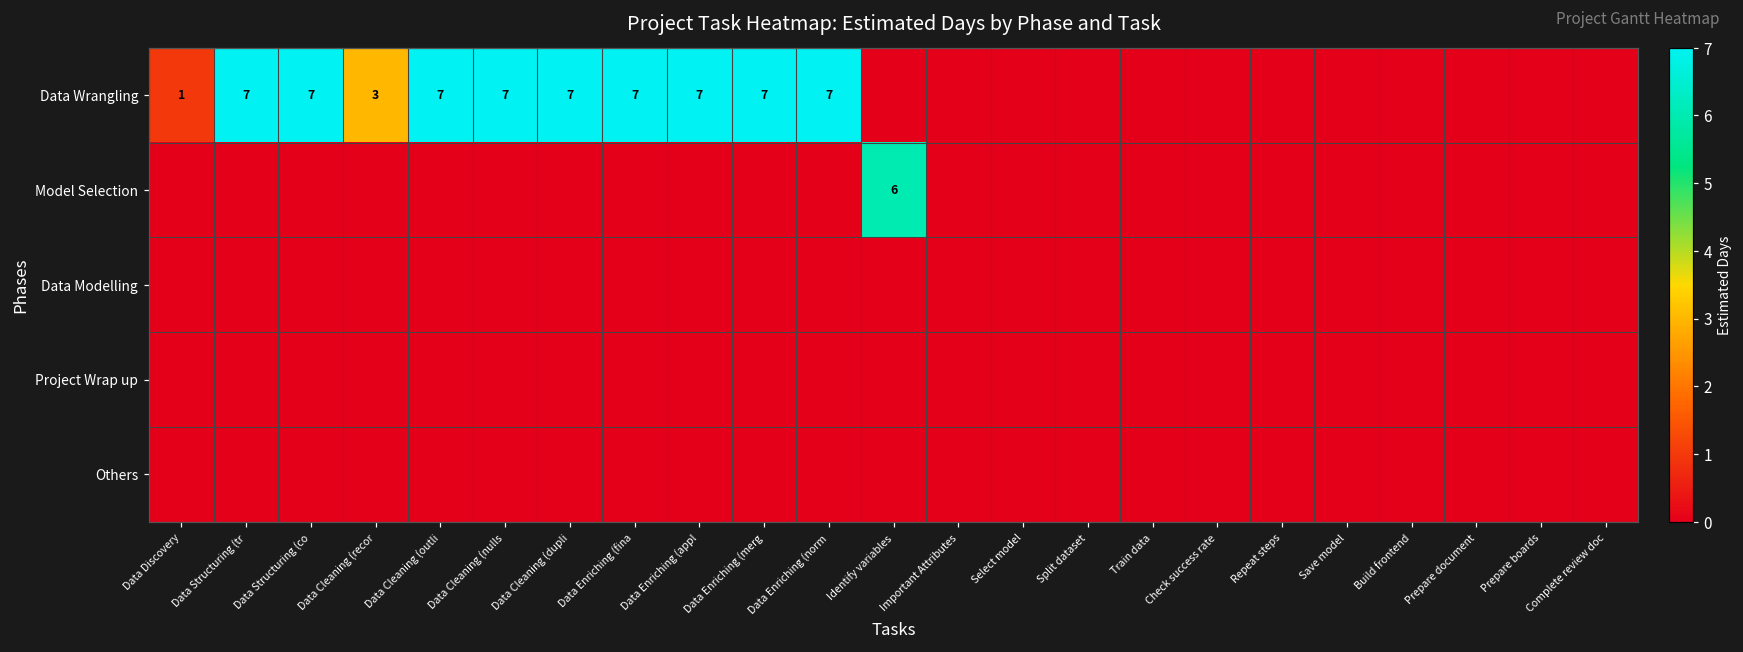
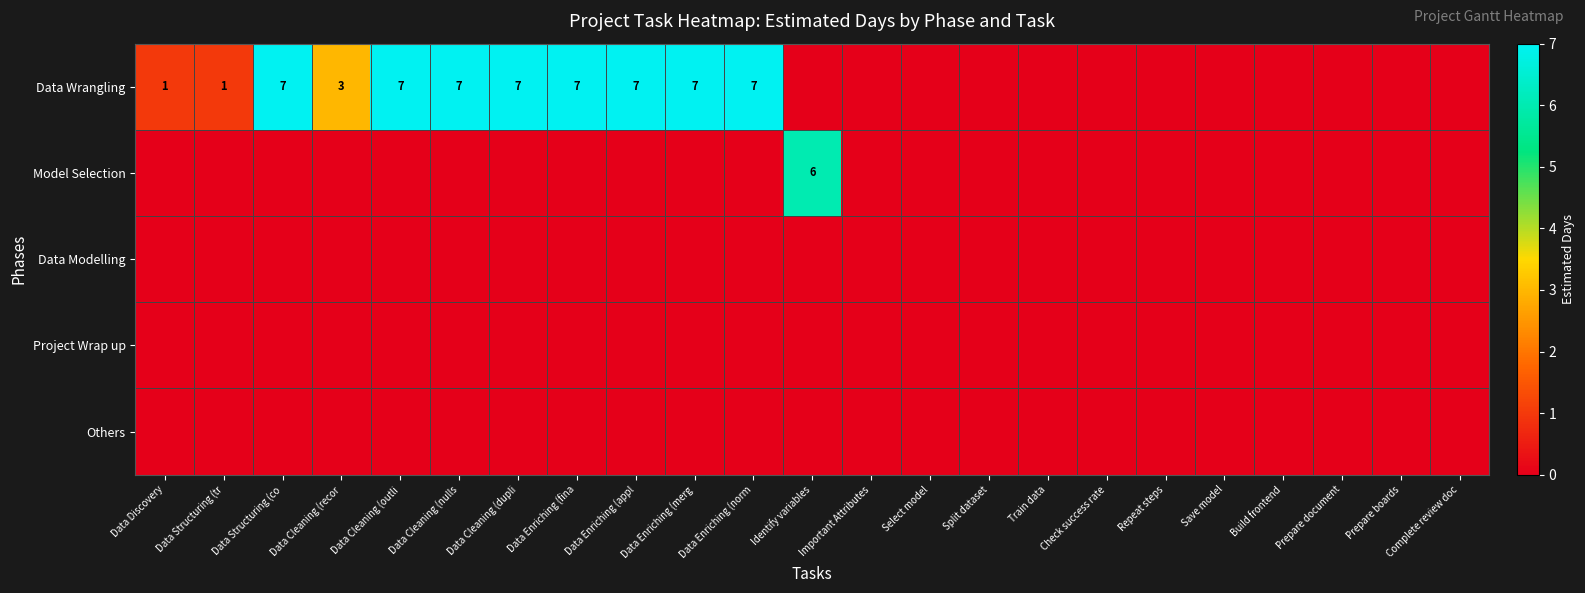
  {
    "Data Wrangling": {
      "Data Discovery": 1,
-     "Data Structuring (tr": 7,
+     "Data Structuring (tr": 1,
      "Data Structuring (co": 7,
      "Data Cleaning (recor": 3,
      "Data Cleaning (outli": 7,
      "Data Cleaning (nulls": 7,
      "Data Cleaning (dupli": 7,
      "Data Enriching (fina": 7,
      "Data Enriching (appl": 7,
      "Data Enriching (merg": 7,
      "Data Enriching (norm": 7
    },
    "Model Selection": {
      "Identify variables": 6
    }
  }
